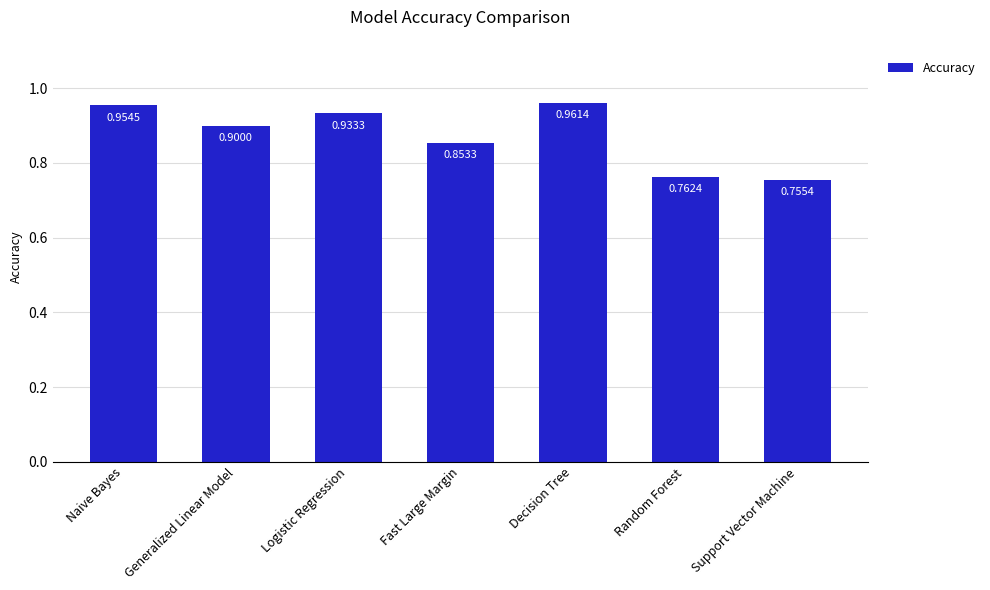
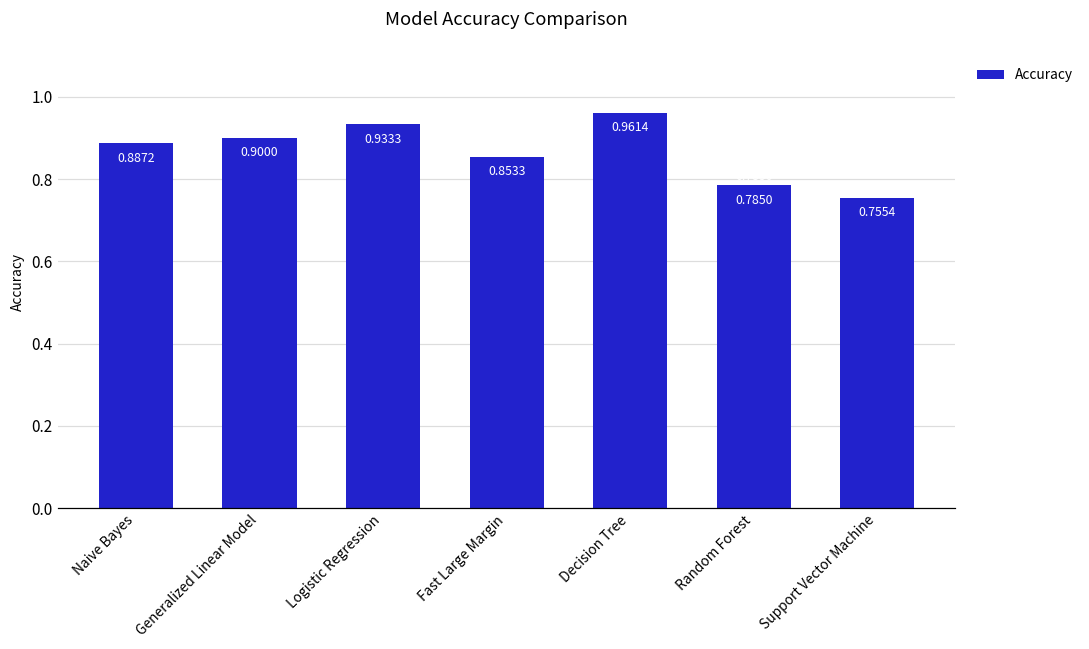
  {
-   "Naive Bayes": 0.9545,
+   "Naive Bayes": 0.8872,
    "Generalized Linear Model": 0.9000,
    "Logistic Regression": 0.9333,
    "Fast Large Margin": 0.8533,
    "Decision Tree": 0.9614,
-   "Random Forest": 0.7624,
+   "Random Forest": 0.7850,
    "Support Vector Machine": 0.7554
  }
